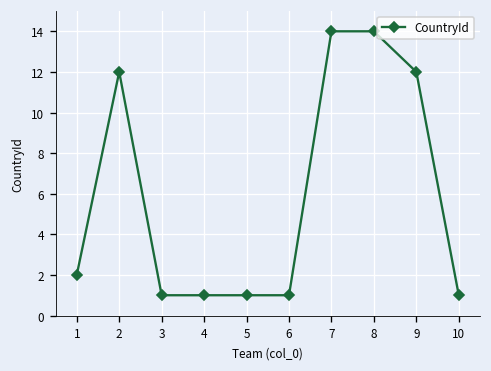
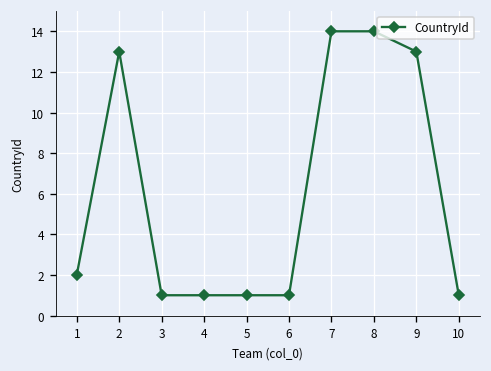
  {
    "1": 2,
-   "2": 12,
+   "2": 13,
    "3": 1,
    "4": 1,
    "5": 1,
    "6": 1,
    "7": 14,
    "8": 14,
-   "9": 12,
+   "9": 13,
    "10": 1
  }
